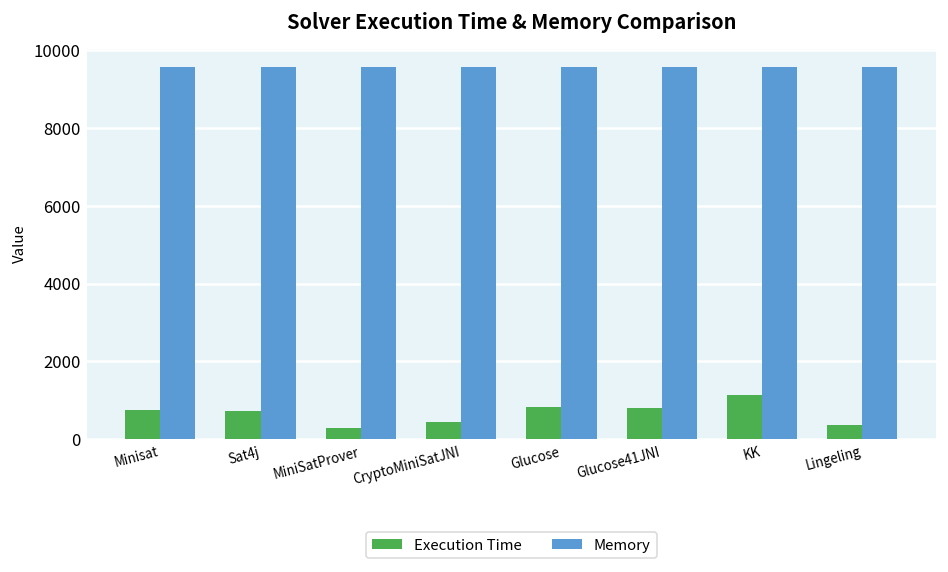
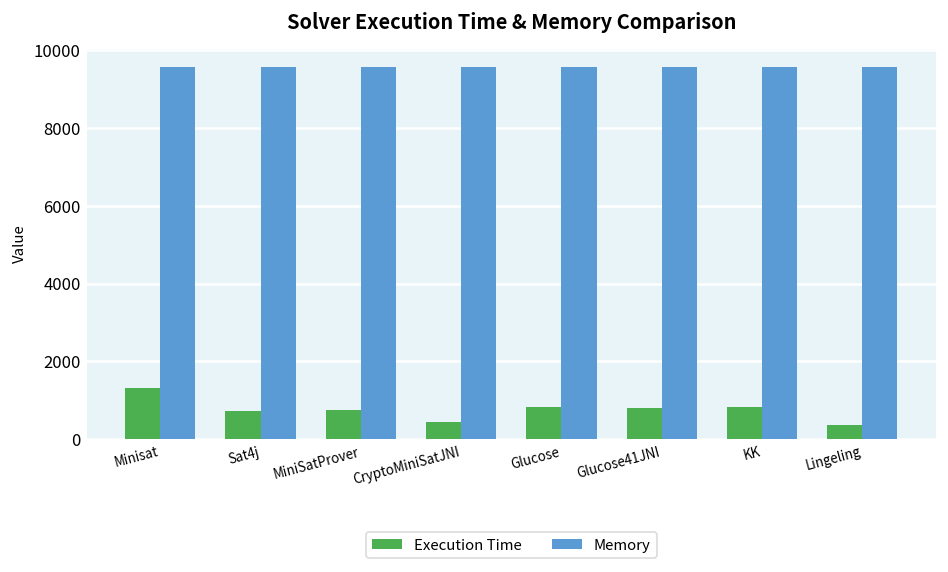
  {
    "Execution Time": {
-     "Minisat": 800,
+     "Minisat": 1300,
      "Sat4j": 700,
-     "MiniSatProver": 300,
+     "MiniSatProver": 800,
      "CryptoMiniSatJNI": 400,
      "Glucose": 800,
      "Glucose41JNI": 800,
-     "KK": 1100,
+     "KK": 800,
      "Lingeling": 400
    },
    "Memory": {
      "Minisat": 9600,
      "Sat4j": 9600,
      "MiniSatProver": 9600,
      "CryptoMiniSatJNI": 9600,
      "Glucose": 9600,
      "Glucose41JNI": 9600,
      "KK": 9600,
      "Lingeling": 9600
    }
  }
